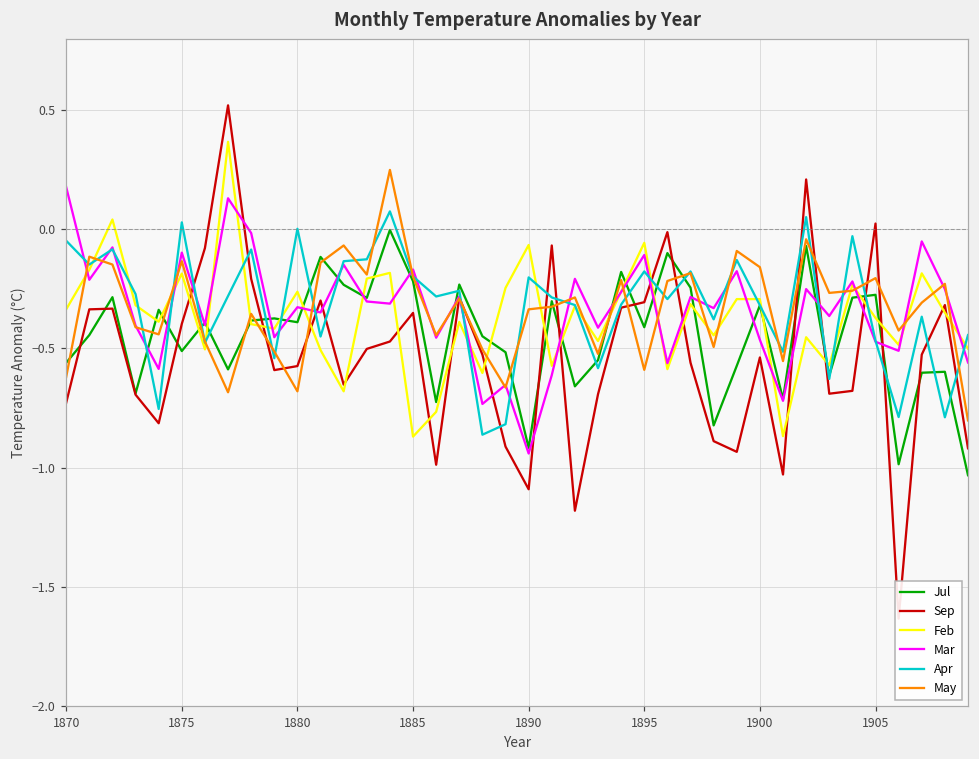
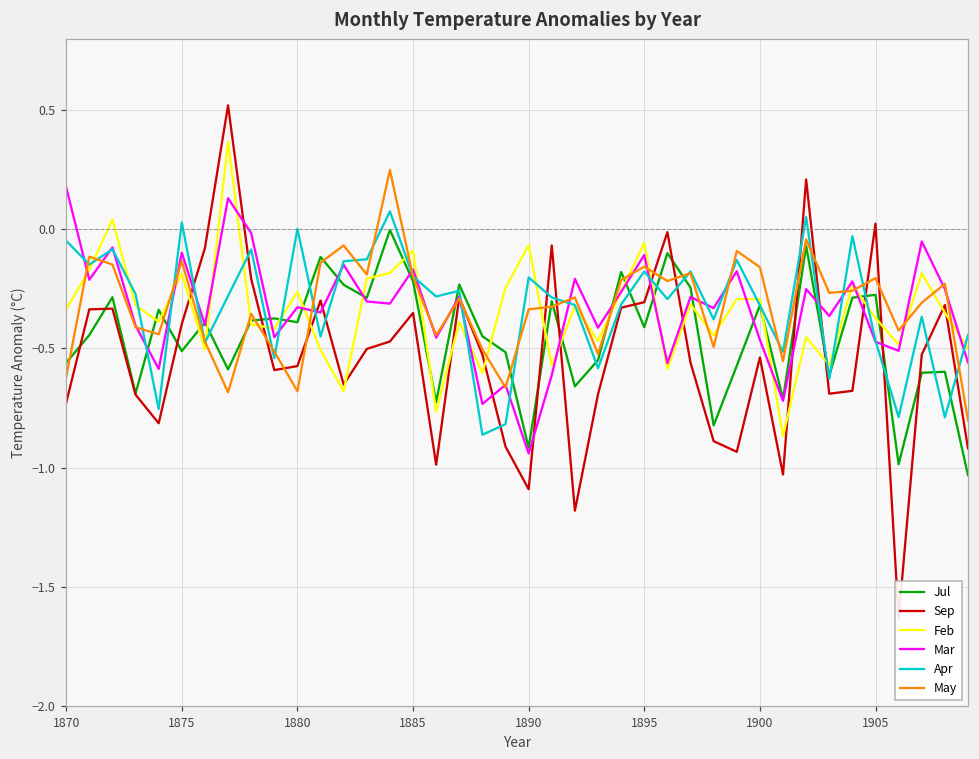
  {
    "Jul": {
      "1870": -0.56,
      "1875": -0.51,
      "1880": -0.39,
      "1885": -0.22,
      "1890": -0.92,
      "1895": -0.41,
      "1905": -0.28
    },
    "Sep": {
      "1870": -0.73,
      "1875": -0.40,
      "1880": -0.57,
      "1885": -0.35,
      "1890": -1.09,
      "1895": -0.31,
      "1900": -0.54,
      "1905": 0.02
    },
    "Feb": {
      "1870": -0.34,
      "1875": -0.19,
      "1880": -0.26,
-     "1885": -0.87,
+     "1885": -0.09,
      "1890": -0.07,
      "1895": -0.06,
      "1900": -0.29,
      "1905": -0.37
    },
    "Mar": {
      "1870": 0.18,
      "1875": -0.10,
      "1880": -0.33,
      "1885": -0.17,
      "1890": -0.94,
      "1895": -0.11,
      "1900": -0.46
    },
    "Apr": {
      "1870": -0.05,
      "1875": 0.03,
      "1880": 0.00,
      "1890": -0.20,
      "1895": -0.18
    },
    "May": {
      "1870": -0.62,
      "1875": -0.13,
      "1880": -0.68,
      "1890": -0.34,
-     "1895": -0.59,
+     "1895": -0.16,
      "1900": -0.16,
      "1905": -0.21
    }
  }
